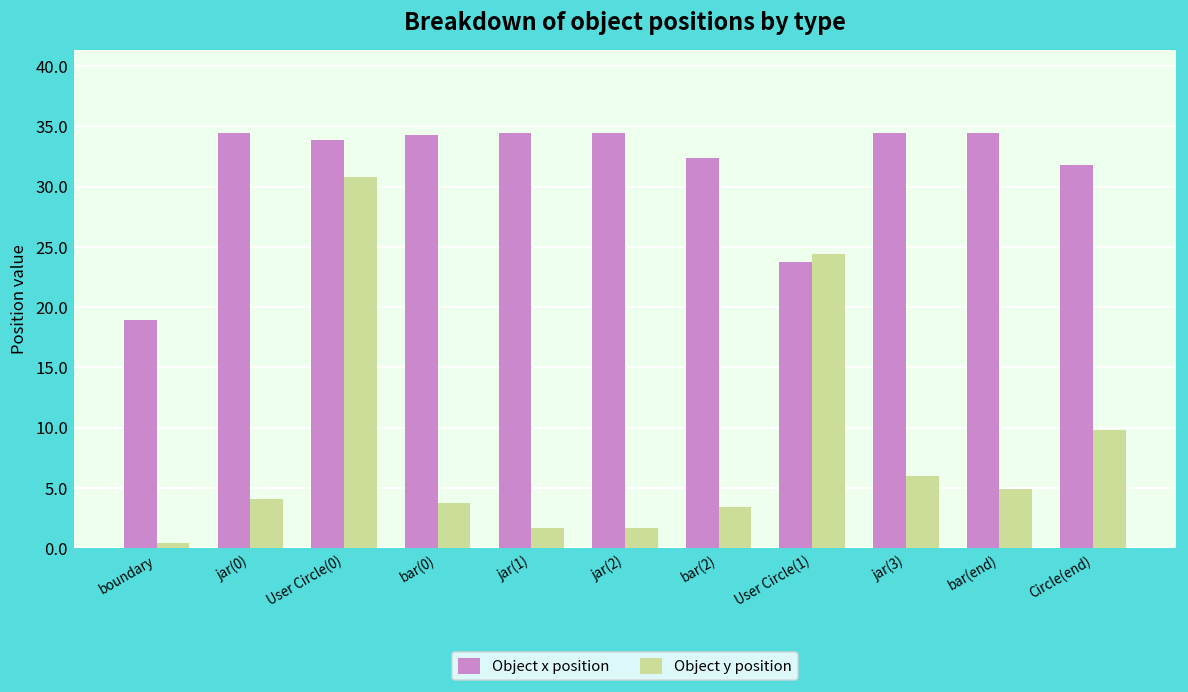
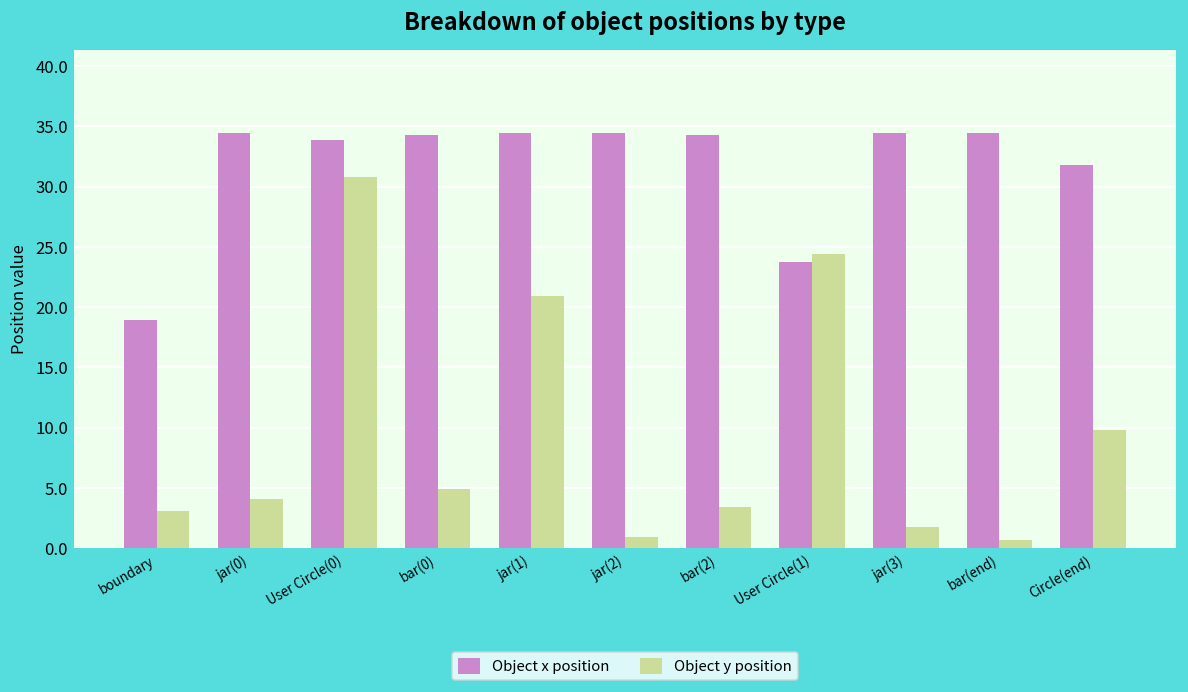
  {
    "Object x position": {
      "boundary": 18.9,
      "jar(0)": 34.5,
      "User Circle(0)": 33.8,
      "bar(0)": 34.3,
      "jar(1)": 34.5,
      "jar(2)": 34.5,
-     "bar(2)": 32.4,
+     "bar(2)": 34.3,
      "User Circle(1)": 23.8,
      "jar(3)": 34.5,
      "bar(end)": 34.5,
      "Circle(end)": 31.8
    },
    "Object y position": {
-     "boundary": 0.4,
+     "boundary": 3.0,
      "jar(0)": 4.1,
      "User Circle(0)": 30.8,
-     "bar(0)": 3.8,
-     "jar(1)": 1.7,
-     "jar(2)": 1.7,
+     "bar(0)": 4.9,
+     "jar(1)": 20.9,
+     "jar(2)": 0.9,
      "bar(2)": 3.4,
      "User Circle(1)": 24.4,
-     "jar(3)": 5.9,
-     "bar(end)": 4.9,
+     "jar(3)": 1.7,
+     "bar(end)": 0.7,
      "Circle(end)": 9.8
    }
  }
